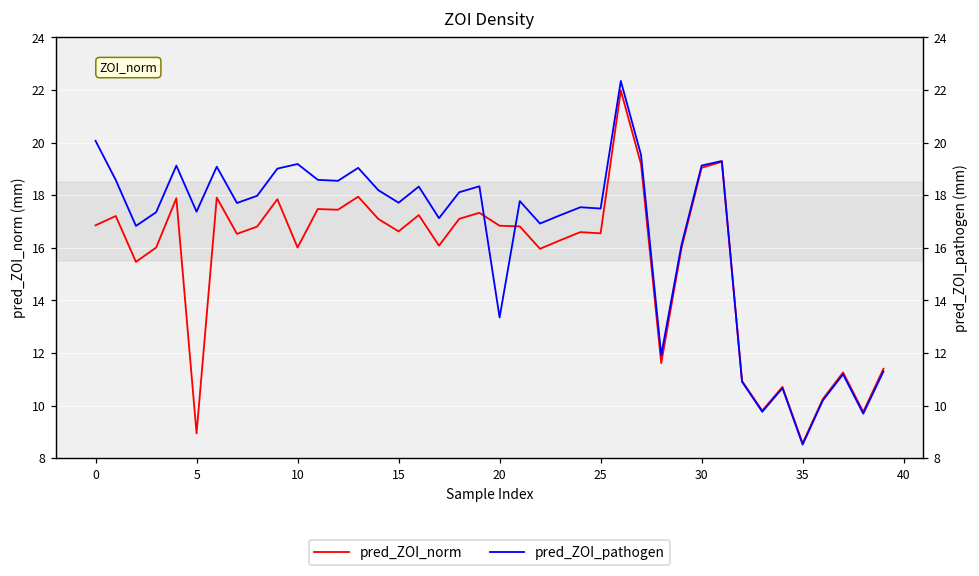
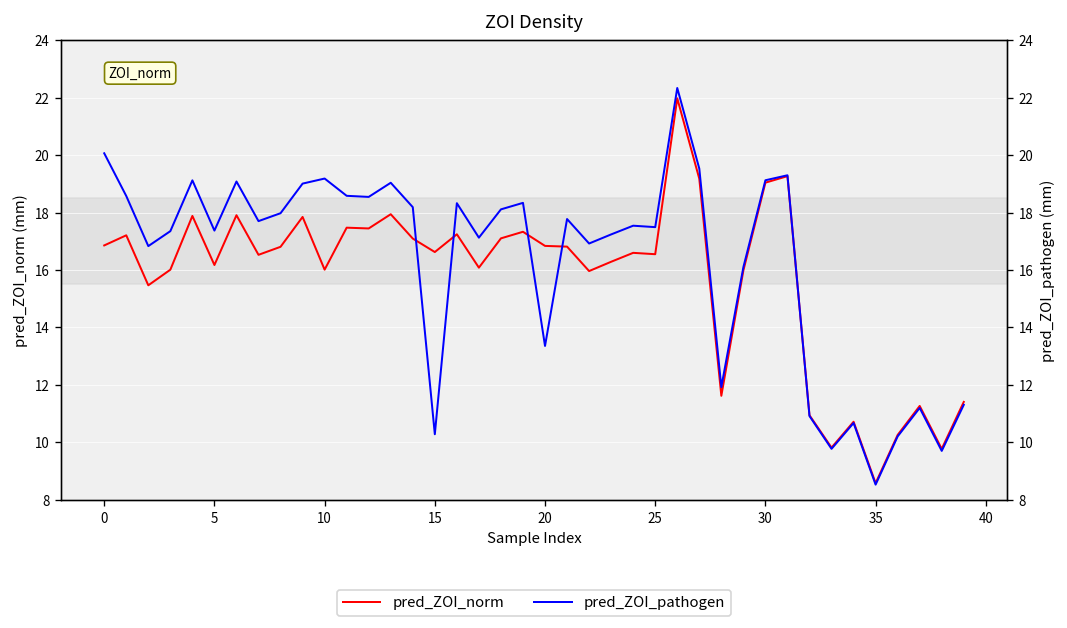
  {
    "pred_ZOI_norm": {
      "0": 16.9,
-     "5": 8.9,
+     "5": 16.2,
      "10": 16.0,
      "15": 16.6,
      "20": 16.8,
      "25": 16.6,
      "30": 19.0,
      "35": 8.6
    },
    "pred_ZOI_pathogen": {
      "0": 20.1,
      "5": 17.4,
      "10": 19.2,
-     "15": 17.7,
+     "15": 10.3,
      "20": 13.4,
      "25": 17.5,
      "30": 19.1,
      "35": 8.5
    }
  }
